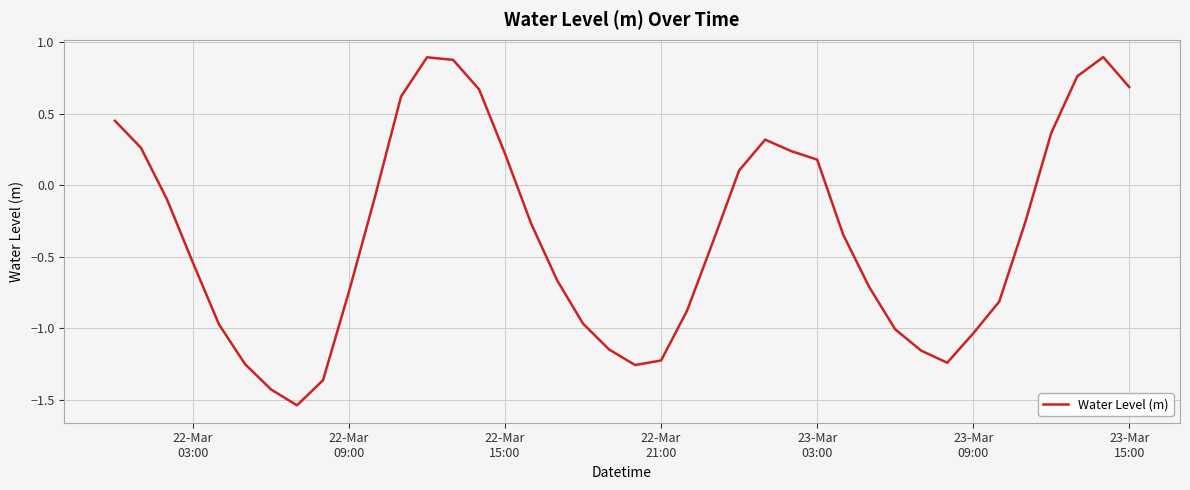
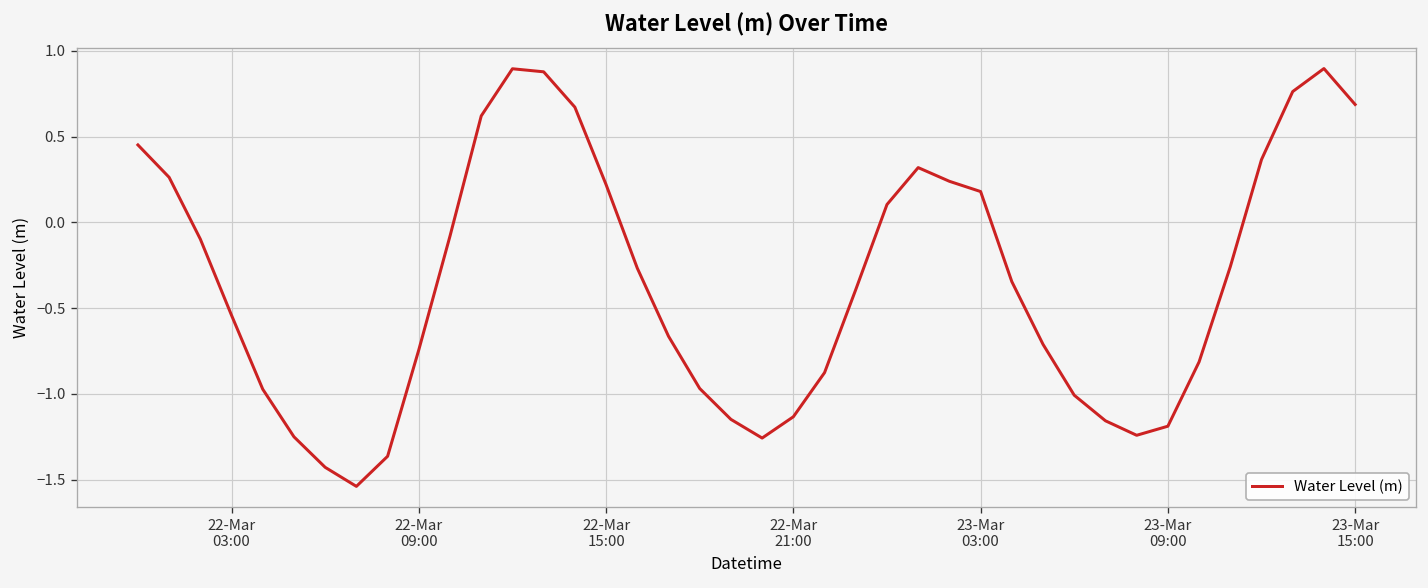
  {
    "22-Mar 03:00": -0.54,
    "22-Mar 09:00": -0.74,
    "22-Mar 15:00": 0.22,
-   "22-Mar 21:00": -1.23,
+   "22-Mar 21:00": -1.13,
    "23-Mar 03:00": 0.18,
-   "23-Mar 09:00": -1.04,
+   "23-Mar 09:00": -1.19,
    "23-Mar 15:00": 0.69
  }
